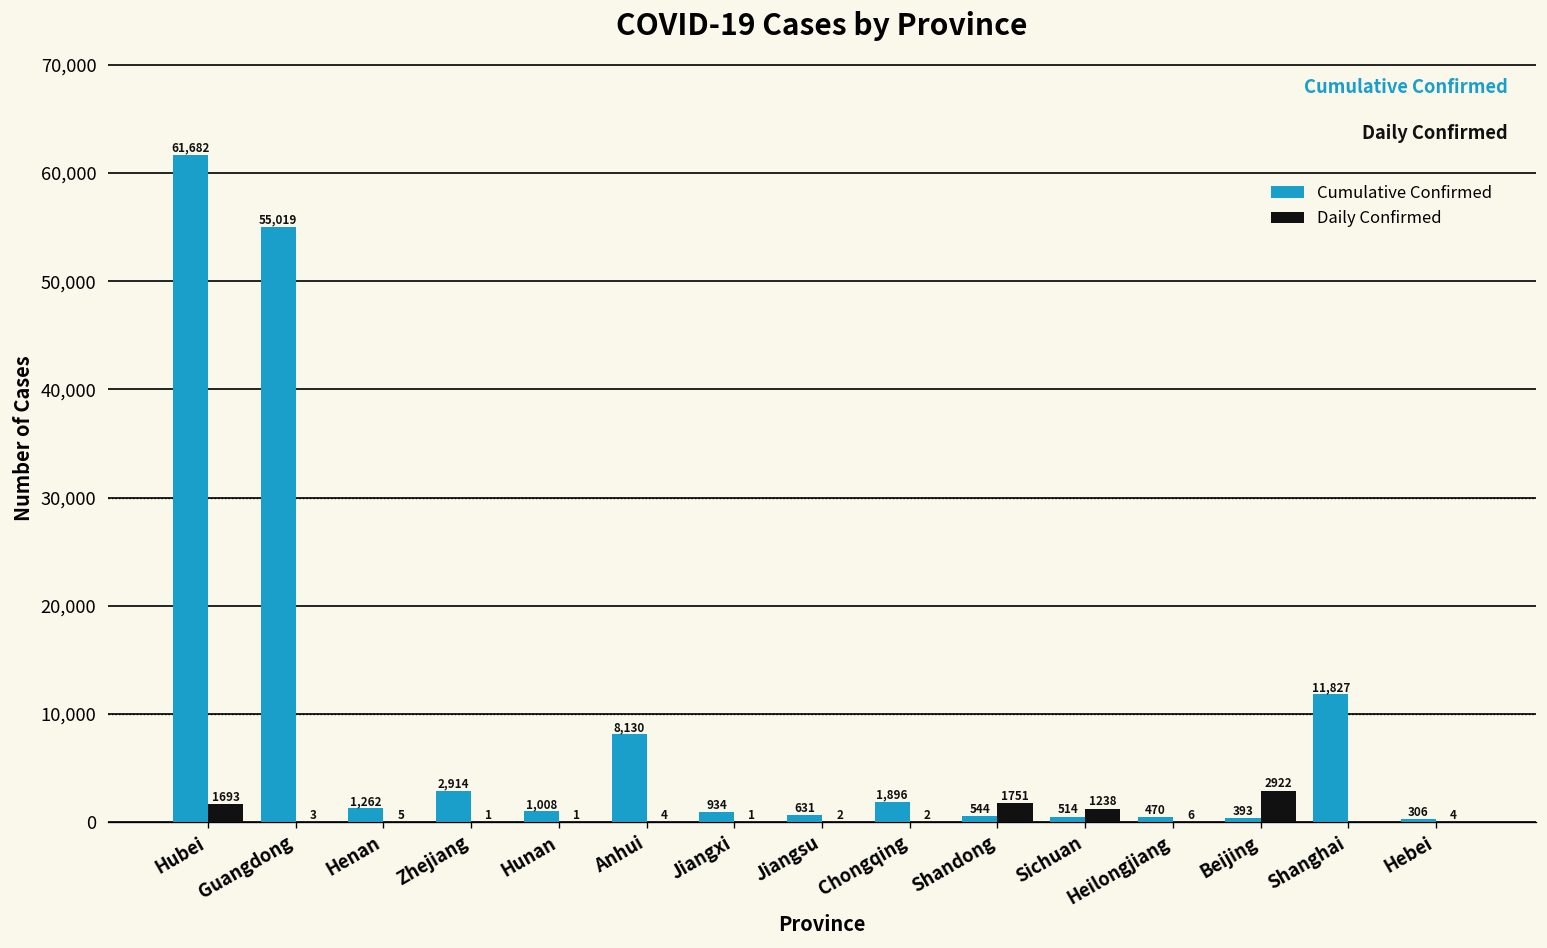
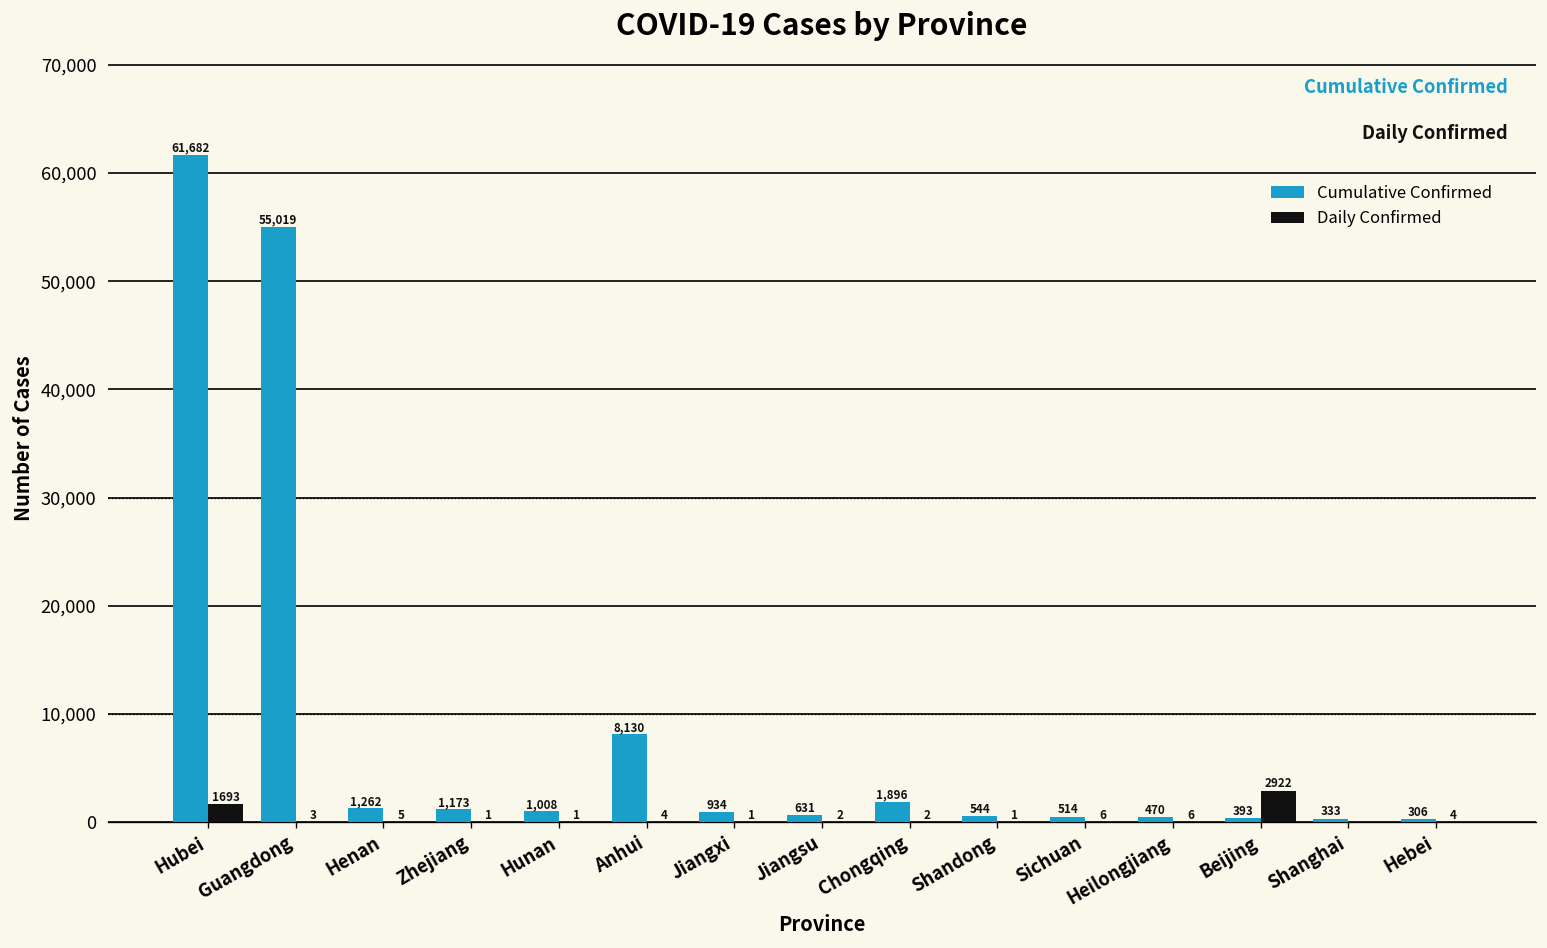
  {
    "Cumulative Confirmed": {
      "Hubei": "61,682",
      "Guangdong": "55,019",
      "Henan": "1,262",
-     "Zhejiang": "2,914",
+     "Zhejiang": "1,173",
      "Hunan": "1,008",
      "Anhui": "8,130",
      "Jiangxi": "934",
      "Jiangsu": "631",
      "Chongqing": "1,896",
      "Shandong": "544",
      "Sichuan": "514",
      "Heilongjiang": "470",
      "Beijing": "393",
-     "Shanghai": "11,827",
+     "Shanghai": "333",
      "Hebei": "306"
    },
    "Daily Confirmed": {
      "Hubei": "1693",
      "Guangdong": "3",
      "Henan": "5",
      "Zhejiang": "1",
      "Hunan": "1",
      "Anhui": "4",
      "Jiangxi": "1",
      "Jiangsu": "2",
      "Chongqing": "2",
-     "Shandong": "1751",
-     "Sichuan": "1238",
+     "Shandong": "1",
+     "Sichuan": "6",
      "Heilongjiang": "6",
      "Beijing": "2922",
      "Hebei": "4"
    }
  }
